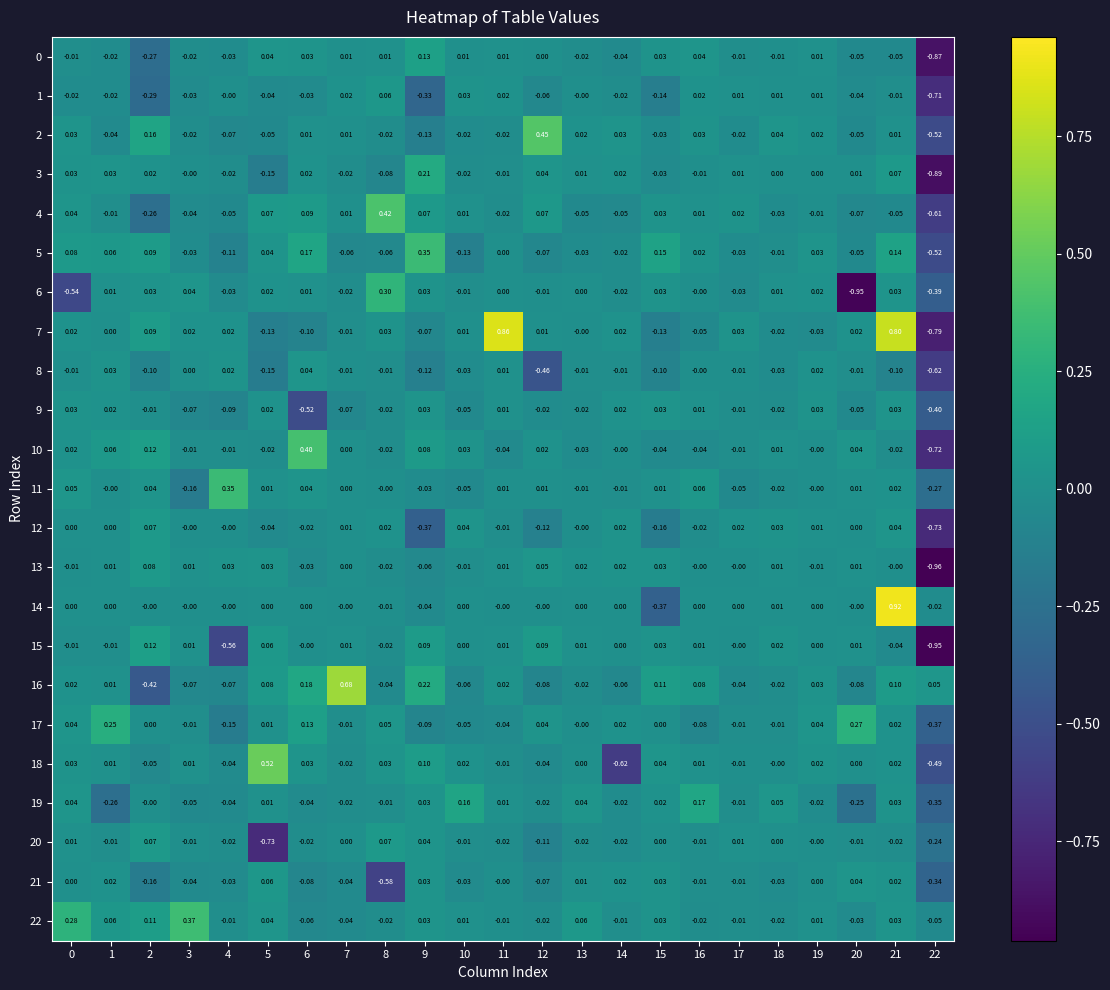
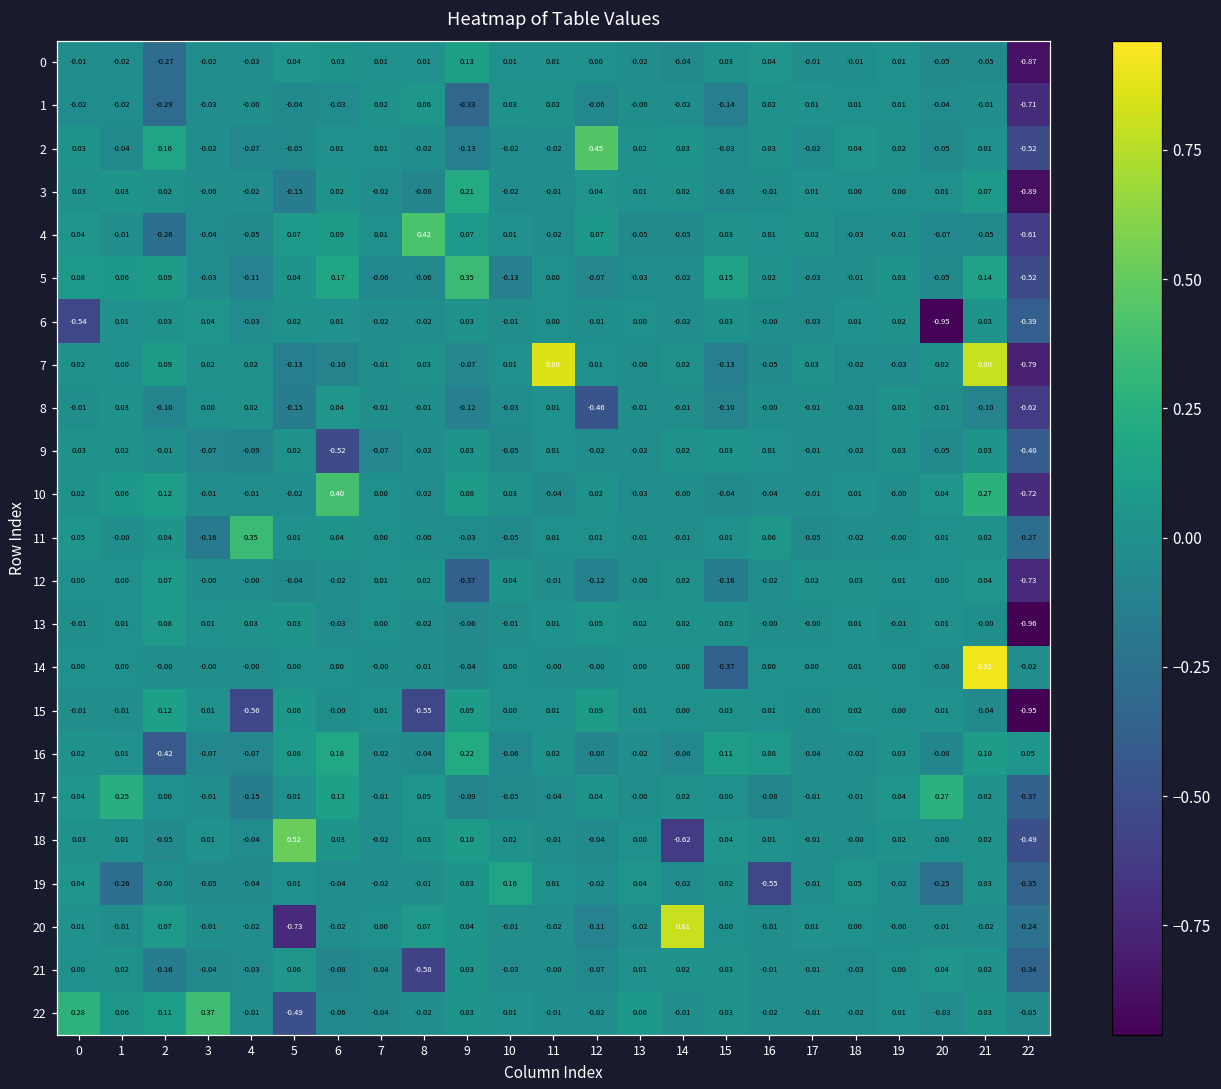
  {
    "6": {
      "0": -0.54,
      "1": 0.01,
      "2": 0.03,
      "3": 0.04,
      "4": -0.03,
      "5": 0.02,
      "6": 0.01,
      "7": -0.02,
-     "8": 0.30,
+     "8": -0.02,
      "9": 0.03,
      "10": -0.01,
      "11": 0.00,
      "12": -0.01,
      "13": 0.00,
      "14": -0.02,
      "15": 0.03,
      "16": -0.00,
      "17": -0.03,
      "18": 0.01,
      "19": 0.02,
      "20": -0.95,
      "21": 0.03,
      "22": -0.39
    },
    "10": {
      "0": 0.02,
      "1": 0.06,
      "2": 0.12,
      "3": -0.01,
      "4": -0.01,
      "5": -0.02,
      "6": 0.40,
      "7": 0.00,
      "8": -0.02,
      "9": 0.08,
      "10": 0.03,
      "11": -0.04,
      "12": 0.02,
      "13": -0.03,
      "14": -0.00,
      "15": -0.04,
      "16": -0.04,
      "17": -0.01,
      "18": 0.01,
      "19": -0.00,
      "20": 0.04,
-     "21": -0.02,
+     "21": 0.27,
      "22": -0.72
    },
    "15": {
      "0": -0.01,
      "1": -0.01,
      "2": 0.12,
      "3": 0.01,
      "4": -0.56,
      "5": 0.06,
      "6": -0.00,
      "7": 0.01,
-     "8": -0.02,
+     "8": -0.55,
      "9": 0.09,
      "10": 0.00,
      "11": 0.01,
      "12": 0.09,
      "13": 0.01,
      "14": 0.00,
      "15": 0.03,
      "16": 0.01,
      "17": -0.00,
      "18": 0.02,
      "19": 0.00,
      "20": 0.01,
      "21": -0.04,
      "22": -0.95
    },
    "16": {
      "0": 0.02,
      "1": 0.01,
      "2": -0.42,
      "3": -0.07,
      "4": -0.07,
      "5": 0.08,
      "6": 0.18,
-     "7": 0.68,
+     "7": -0.02,
      "8": -0.04,
      "9": 0.22,
      "10": -0.06,
      "11": 0.02,
      "12": -0.08,
      "13": -0.02,
      "14": -0.06,
      "15": 0.11,
      "16": 0.08,
      "17": -0.04,
      "18": -0.02,
      "19": 0.03,
      "20": -0.08,
      "21": 0.10,
      "22": 0.05
    },
    "19": {
      "0": 0.04,
      "1": -0.26,
      "2": -0.00,
      "3": -0.05,
      "4": -0.04,
      "5": 0.01,
      "6": -0.04,
      "7": -0.02,
      "8": -0.01,
      "9": 0.03,
      "10": 0.16,
      "11": 0.01,
      "12": -0.02,
      "13": 0.04,
      "14": -0.02,
      "15": 0.02,
-     "16": 0.17,
+     "16": -0.55,
      "17": -0.01,
      "18": 0.05,
      "19": -0.02,
      "20": -0.25,
      "21": 0.03,
      "22": -0.35
    },
    "20": {
      "0": 0.01,
      "1": -0.01,
      "2": 0.07,
      "3": -0.01,
      "4": -0.02,
      "5": -0.73,
      "6": -0.02,
      "7": 0.00,
      "8": 0.07,
      "9": 0.04,
      "10": -0.01,
      "11": -0.02,
      "12": -0.11,
      "13": -0.02,
-     "14": -0.02,
+     "14": 0.81,
      "15": 0.00,
      "16": -0.01,
      "17": 0.01,
      "18": 0.00,
      "19": -0.00,
      "20": -0.01,
      "21": -0.02,
      "22": -0.24
    },
    "22": {
      "0": 0.28,
      "1": 0.06,
      "2": 0.11,
      "3": 0.37,
      "4": -0.01,
-     "5": 0.04,
+     "5": -0.49,
      "6": -0.06,
      "7": -0.04,
      "8": -0.02,
      "9": 0.03,
      "10": 0.01,
      "11": -0.01,
      "12": -0.02,
      "13": 0.06,
      "14": -0.01,
      "15": 0.03,
      "16": -0.02,
      "17": -0.01,
      "18": -0.02,
      "19": 0.01,
      "20": -0.03,
      "21": 0.03,
      "22": -0.05
    }
  }
